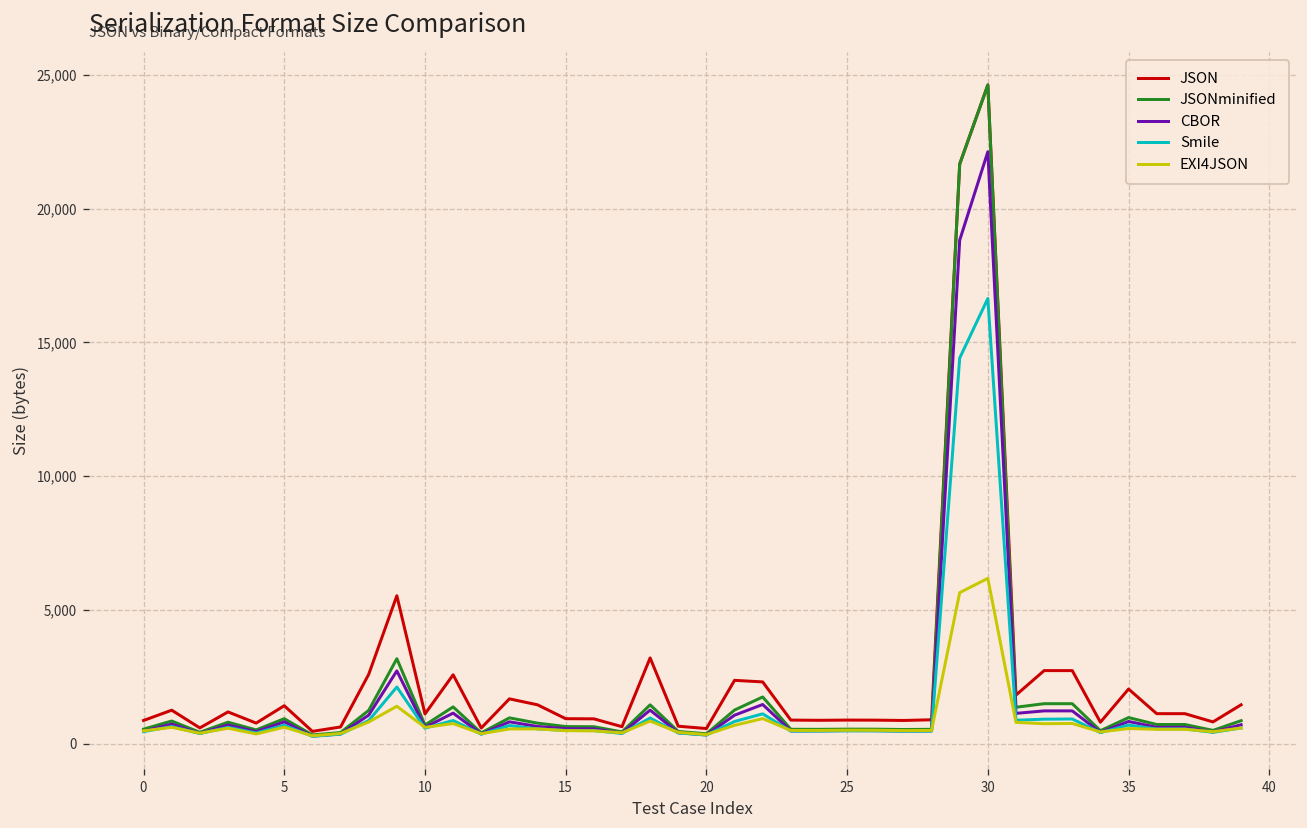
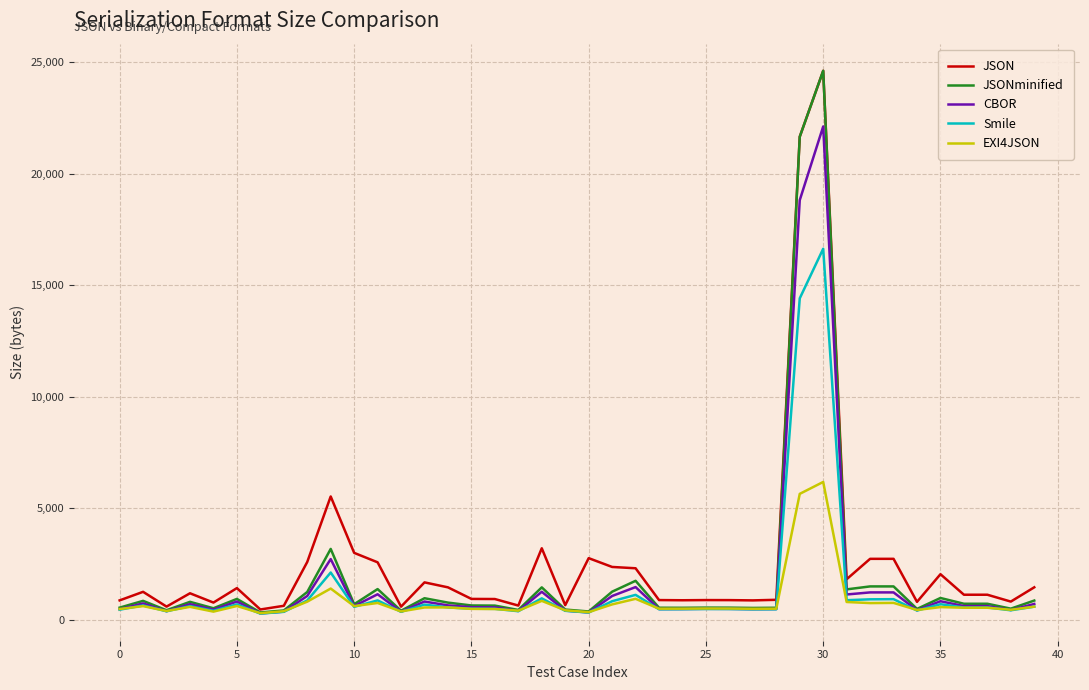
  {
    "JSON": {
      "0": "900",
      "5": "1,400",
-     "10": "1,100",
+     "10": "3,000",
      "15": "900",
-     "20": "600",
+     "20": "2,800",
      "25": "900",
      "35": "2,000"
    },
    "JSONminified": {
      "5": "900",
      "35": "1,000"
    },
    "CBOR": {
      "5": "800",
      "30": "22,100",
      "35": "800"
    },
    "Smile": {
      "30": "16,600",
      "35": "700"
    },
    "EXI4JSON": {
      "30": "6,200",
      "35": "600"
    }
  }
